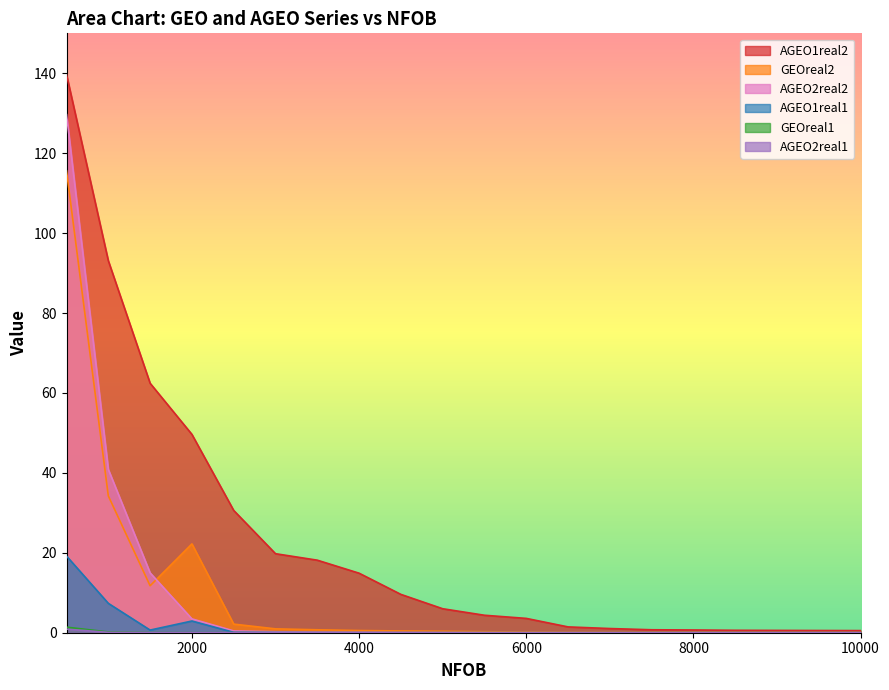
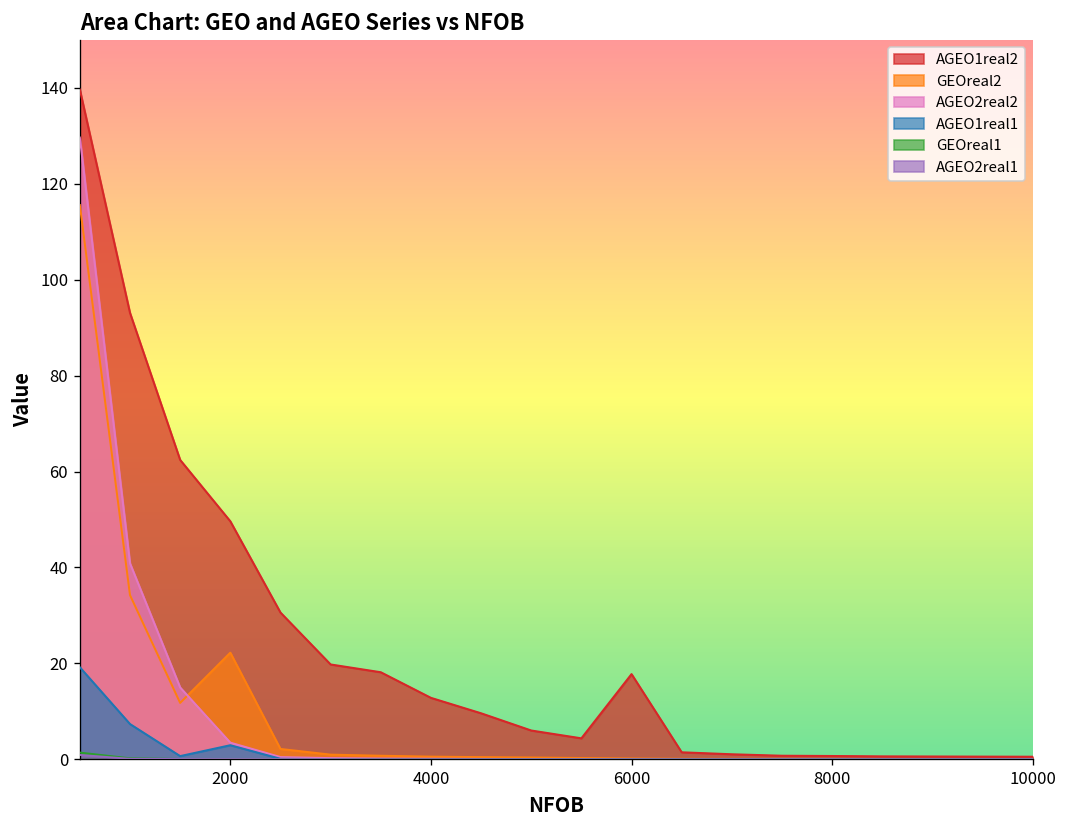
  {
    "AGEO1real2": {
      "2000": 50,
-     "4000": 15,
-     "6000": 4
+     "4000": 13,
+     "6000": 18
    },
    "GEOreal2": {
      "2000": 22
    }
  }
